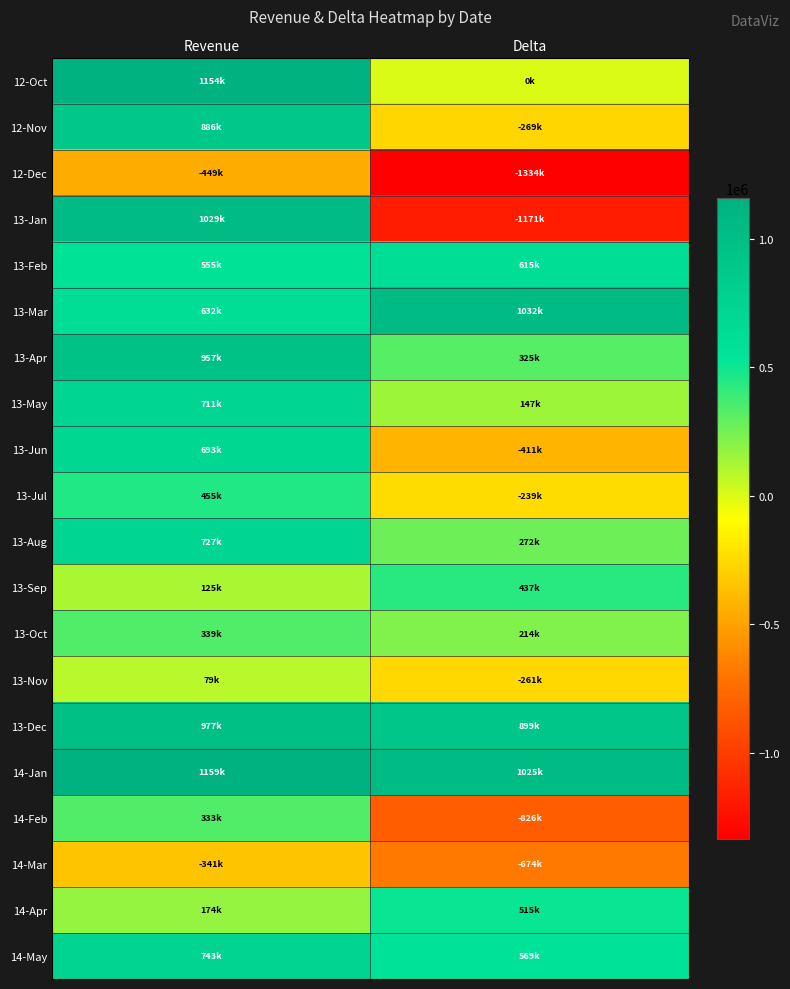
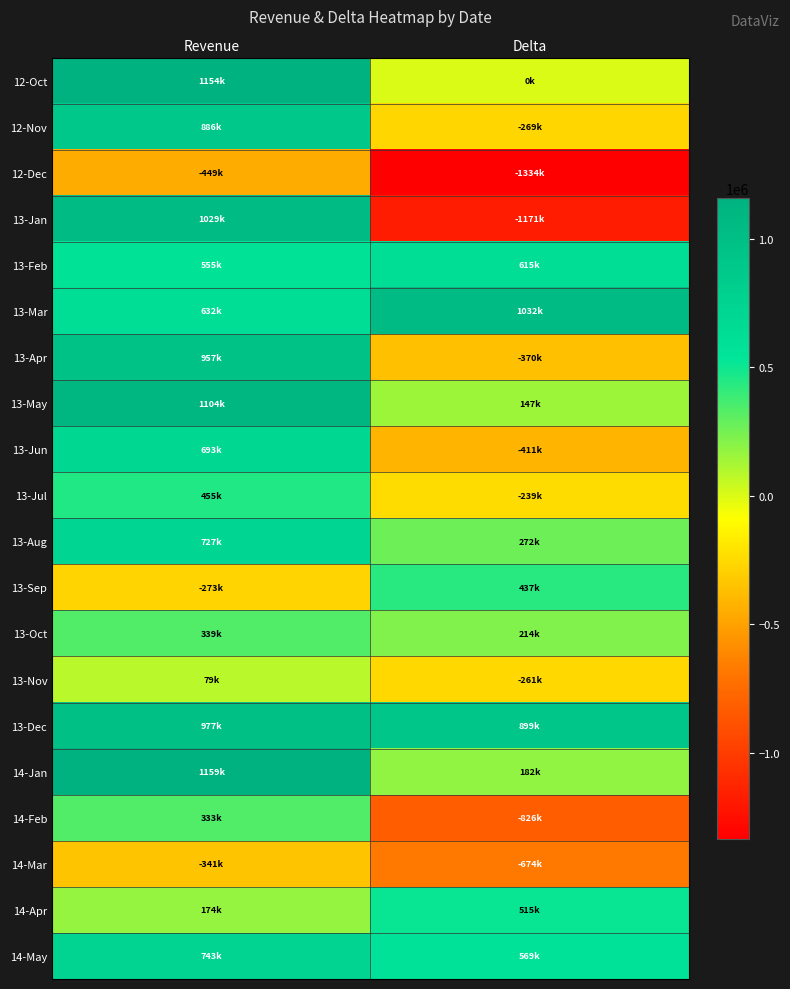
  {
    "12-Oct": {
      "Revenue": "1154k",
      "Delta": "0k"
    },
    "12-Nov": {
      "Revenue": "886k",
      "Delta": "-269k"
    },
    "12-Dec": {
      "Revenue": "-449k",
      "Delta": "-1334k"
    },
    "13-Jan": {
      "Revenue": "1029k",
      "Delta": "-1171k"
    },
    "13-Feb": {
      "Revenue": "555k",
      "Delta": "615k"
    },
    "13-Mar": {
      "Revenue": "632k",
      "Delta": "1032k"
    },
    "13-Apr": {
      "Revenue": "957k",
-     "Delta": "325k"
+     "Delta": "-370k"
    },
    "13-May": {
-     "Revenue": "711k",
+     "Revenue": "1104k",
      "Delta": "147k"
    },
    "13-Jun": {
      "Revenue": "693k",
      "Delta": "-411k"
    },
    "13-Jul": {
      "Revenue": "455k",
      "Delta": "-239k"
    },
    "13-Aug": {
      "Revenue": "727k",
      "Delta": "272k"
    },
    "13-Sep": {
-     "Revenue": "125k",
+     "Revenue": "-273k",
      "Delta": "437k"
    },
    "13-Oct": {
      "Revenue": "339k",
      "Delta": "214k"
    },
    "13-Nov": {
      "Revenue": "79k",
      "Delta": "-261k"
    },
    "13-Dec": {
      "Revenue": "977k",
      "Delta": "899k"
    },
    "14-Jan": {
      "Revenue": "1159k",
-     "Delta": "1025k"
+     "Delta": "182k"
    },
    "14-Feb": {
      "Revenue": "333k",
      "Delta": "-826k"
    },
    "14-Mar": {
      "Revenue": "-341k",
      "Delta": "-674k"
    },
    "14-Apr": {
      "Revenue": "174k",
      "Delta": "515k"
    },
    "14-May": {
      "Revenue": "743k",
      "Delta": "569k"
    }
  }
